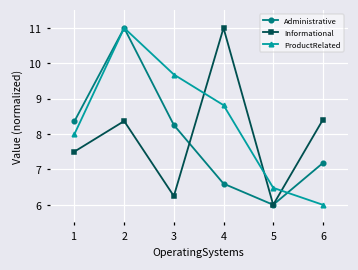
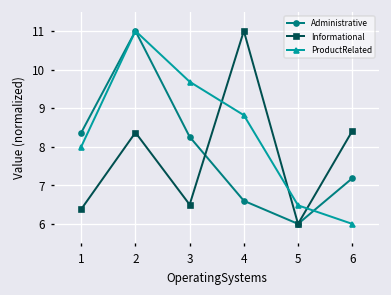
  {
    "Informational": {
-     "1": 7.5,
+     "1": 6.4,
      "2": 8.4,
-     "3": 6.2,
+     "3": 6.5,
      "4": 11.0,
      "6": 8.4
    }
  }
